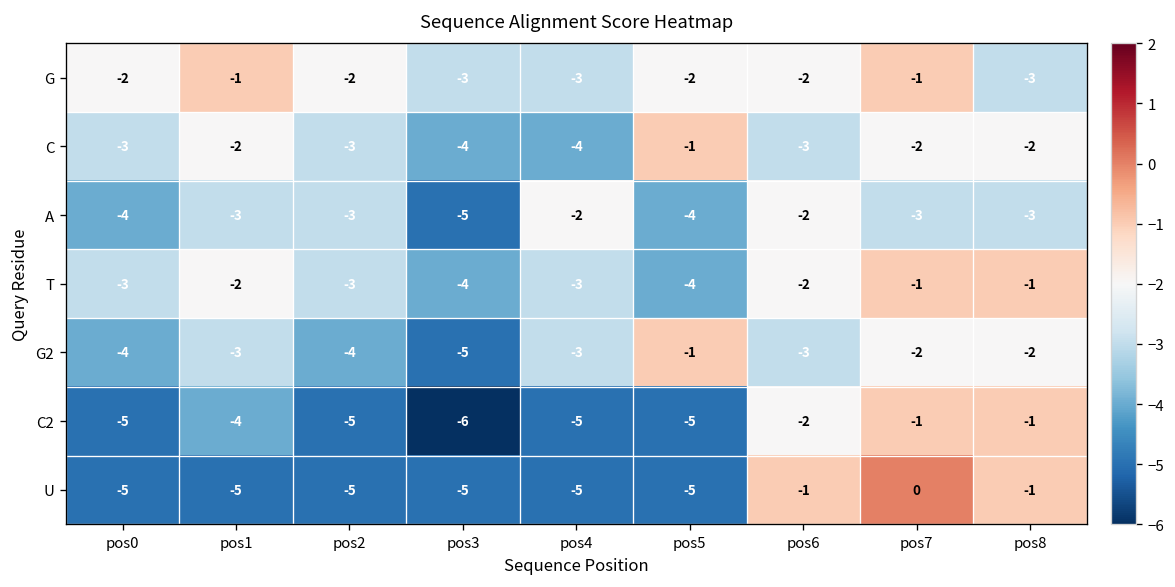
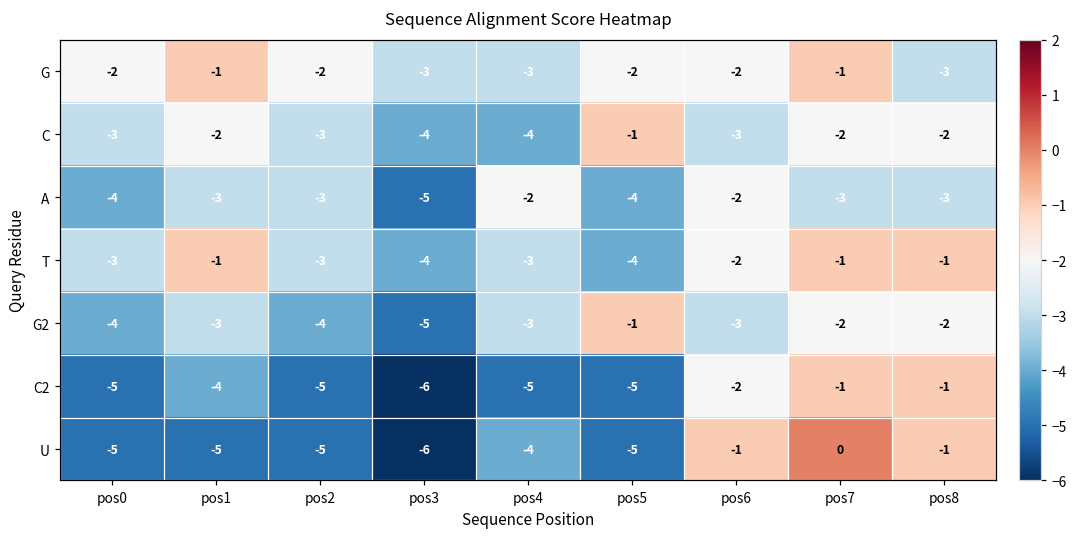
  {
    "G": {
      "pos0": -2,
      "pos1": -1,
      "pos2": -2,
      "pos3": -3,
      "pos4": -3,
      "pos5": -2,
      "pos6": -2,
      "pos7": -1,
      "pos8": -3
    },
    "C": {
      "pos0": -3,
      "pos1": -2,
      "pos2": -3,
      "pos3": -4,
      "pos4": -4,
      "pos5": -1,
      "pos6": -3,
      "pos7": -2,
      "pos8": -2
    },
    "A": {
      "pos0": -4,
      "pos1": -3,
      "pos2": -3,
      "pos3": -5,
      "pos4": -2,
      "pos5": -4,
      "pos6": -2,
      "pos7": -3,
      "pos8": -3
    },
    "T": {
      "pos0": -3,
-     "pos1": -2,
+     "pos1": -1,
      "pos2": -3,
      "pos3": -4,
      "pos4": -3,
      "pos5": -4,
      "pos6": -2,
      "pos7": -1,
      "pos8": -1
    },
    "G2": {
      "pos0": -4,
      "pos1": -3,
      "pos2": -4,
      "pos3": -5,
      "pos4": -3,
      "pos5": -1,
      "pos6": -3,
      "pos7": -2,
      "pos8": -2
    },
    "C2": {
      "pos0": -5,
      "pos1": -4,
      "pos2": -5,
      "pos3": -6,
      "pos4": -5,
      "pos5": -5,
      "pos6": -2,
      "pos7": -1,
      "pos8": -1
    },
    "U": {
      "pos0": -5,
      "pos1": -5,
      "pos2": -5,
-     "pos3": -5,
-     "pos4": -5,
+     "pos3": -6,
+     "pos4": -4,
      "pos5": -5,
      "pos6": -1,
      "pos7": 0,
      "pos8": -1
    }
  }
